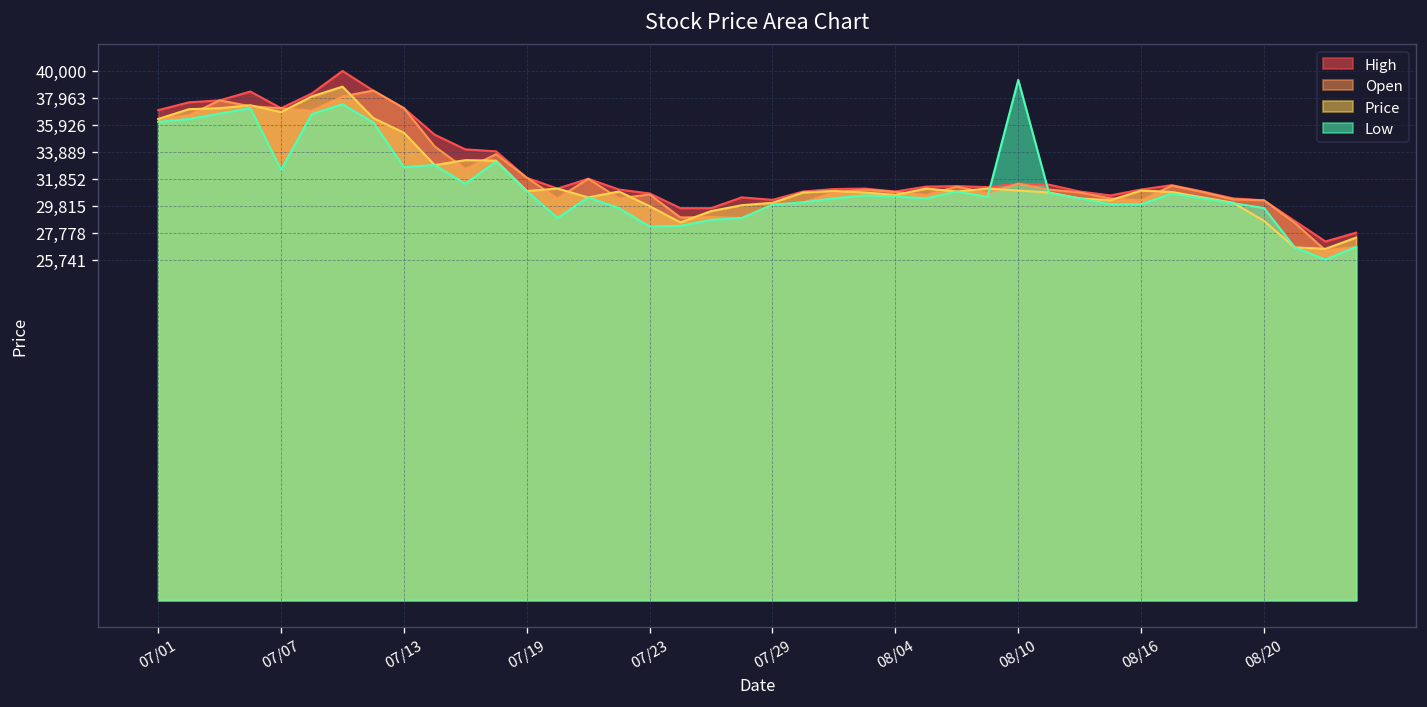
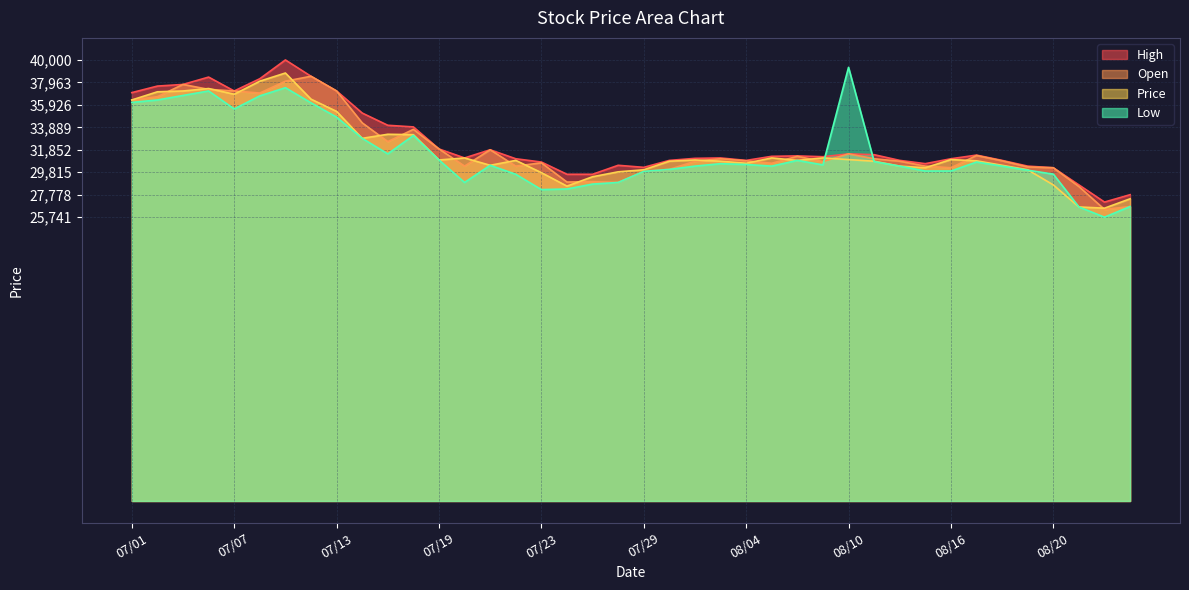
  {
    "Low": {
-     "07/07": "32,500",
-     "07/13": "32,700",
+     "07/07": "35,600",
+     "07/13": "34,800",
      "07/23": "28,200",
      "08/10": "39,300",
      "08/16": "29,900",
      "08/20": "29,600"
    }
  }
